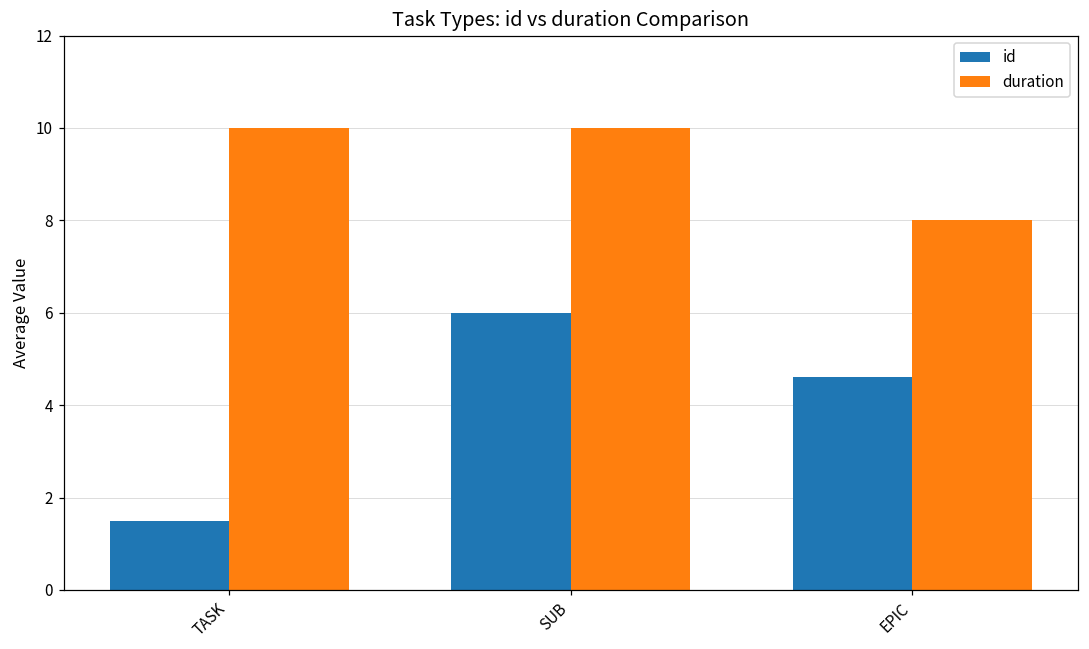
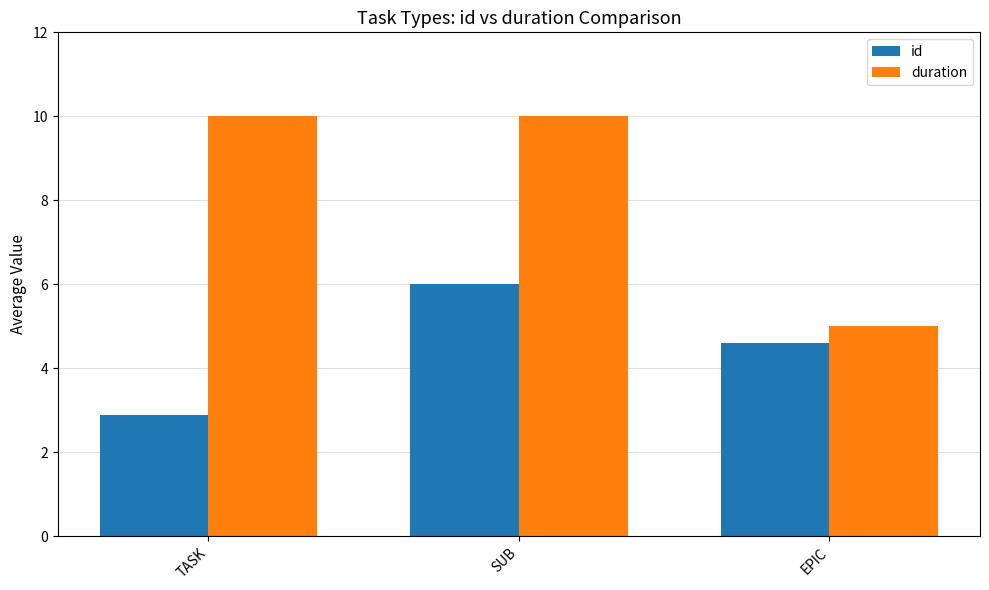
  {
    "id": {
-     "TASK": 1.5,
+     "TASK": 2.9,
      "SUB": 6.0,
      "EPIC": 4.6
    },
    "duration": {
      "TASK": 10,
      "SUB": 10,
-     "EPIC": 8
+     "EPIC": 5
    }
  }
